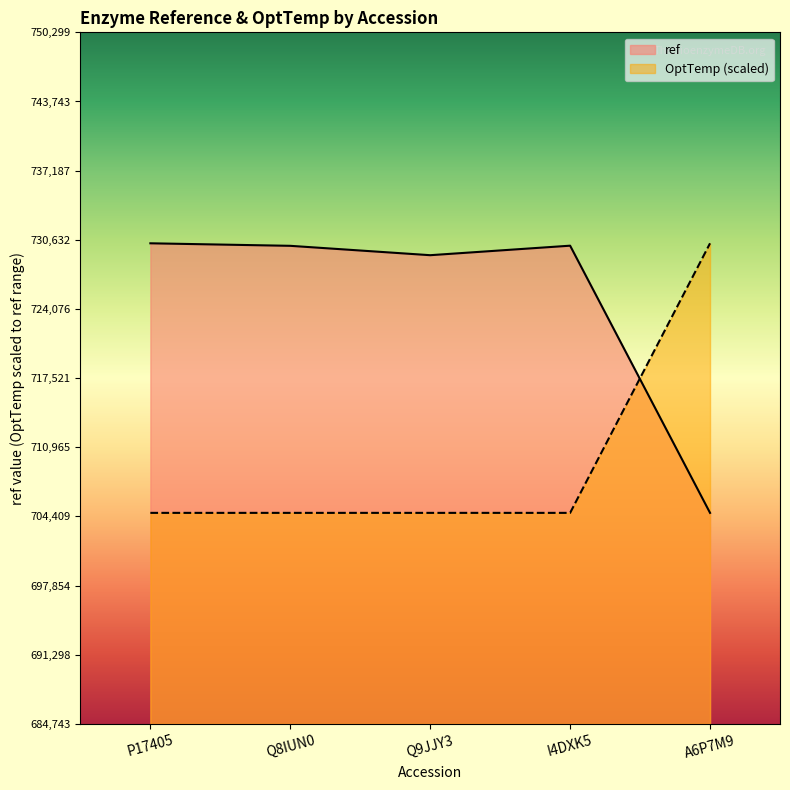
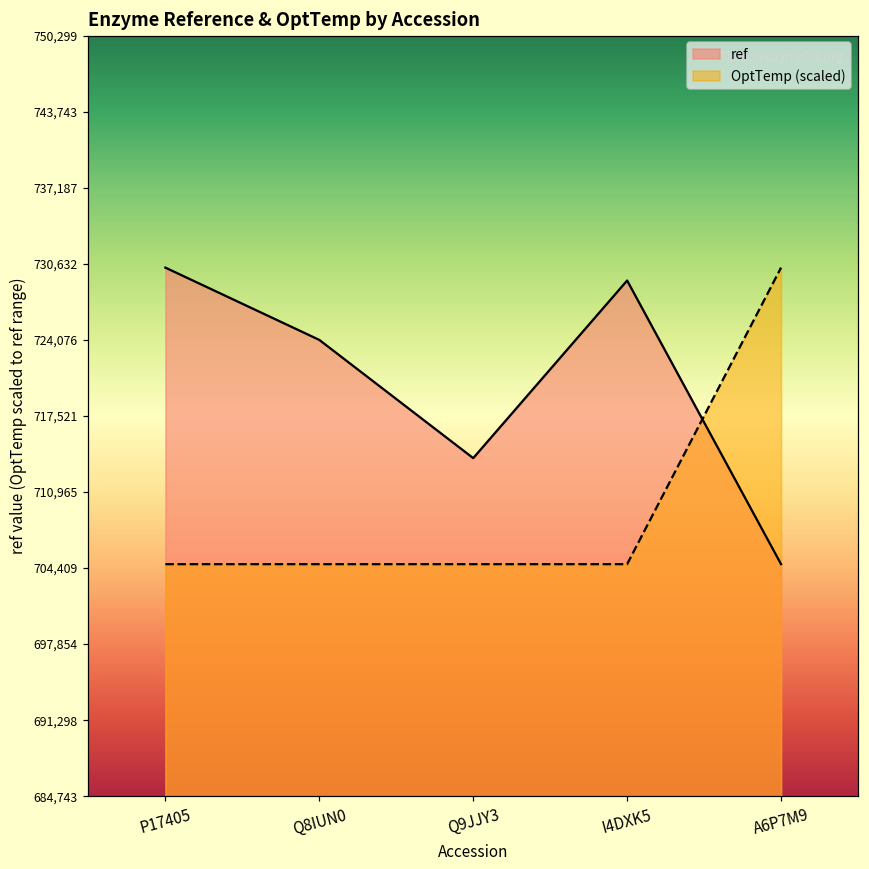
  {
    "ref": {
      "P17405": "730,300",
-     "Q8IUN0": "730,100",
-     "Q9JJY3": "729,200",
-     "I4DXK5": "730,100",
+     "Q8IUN0": "724,100",
+     "Q9JJY3": "713,900",
+     "I4DXK5": "729,200",
      "A6P7M9": "704,700"
    },
    "OptTemp (scaled)": {
      "P17405": "704,700",
      "Q8IUN0": "704,700",
      "Q9JJY3": "704,700",
      "I4DXK5": "704,700",
      "A6P7M9": "730,300"
    }
  }
